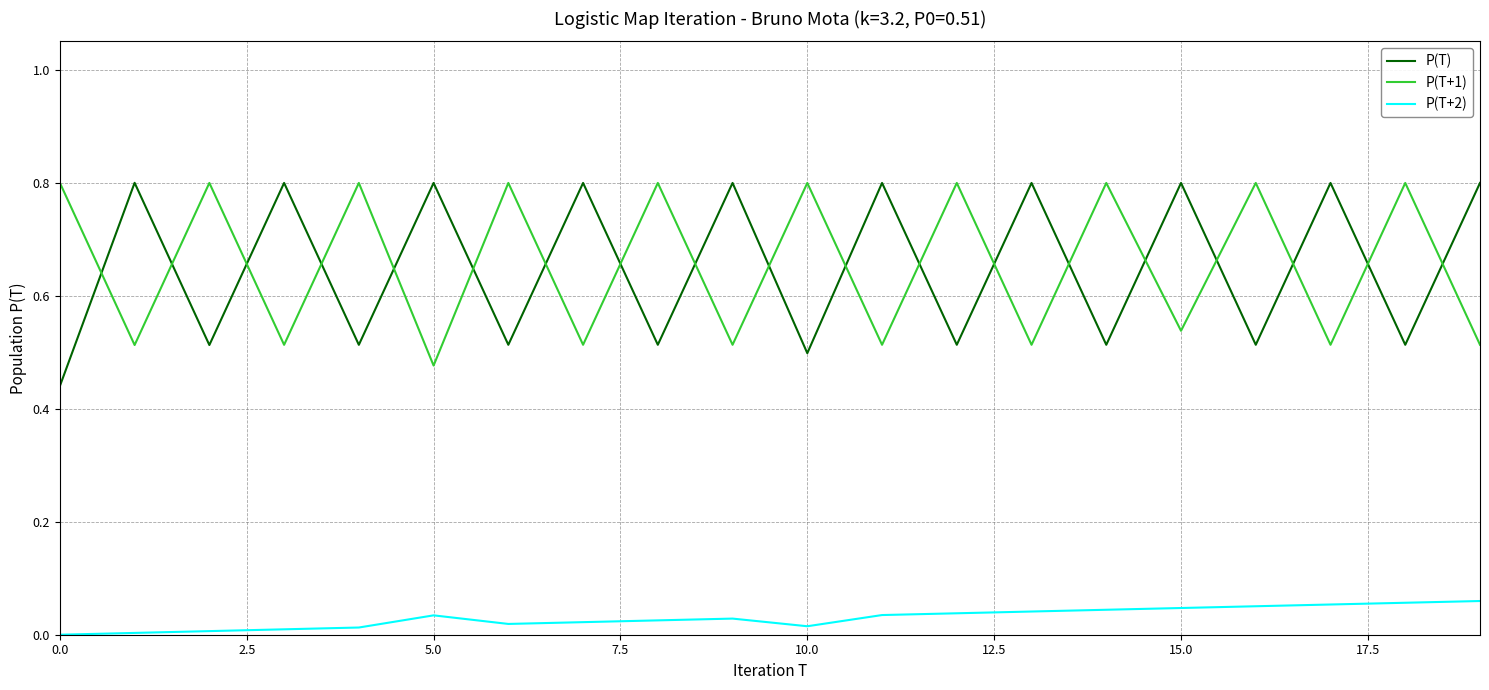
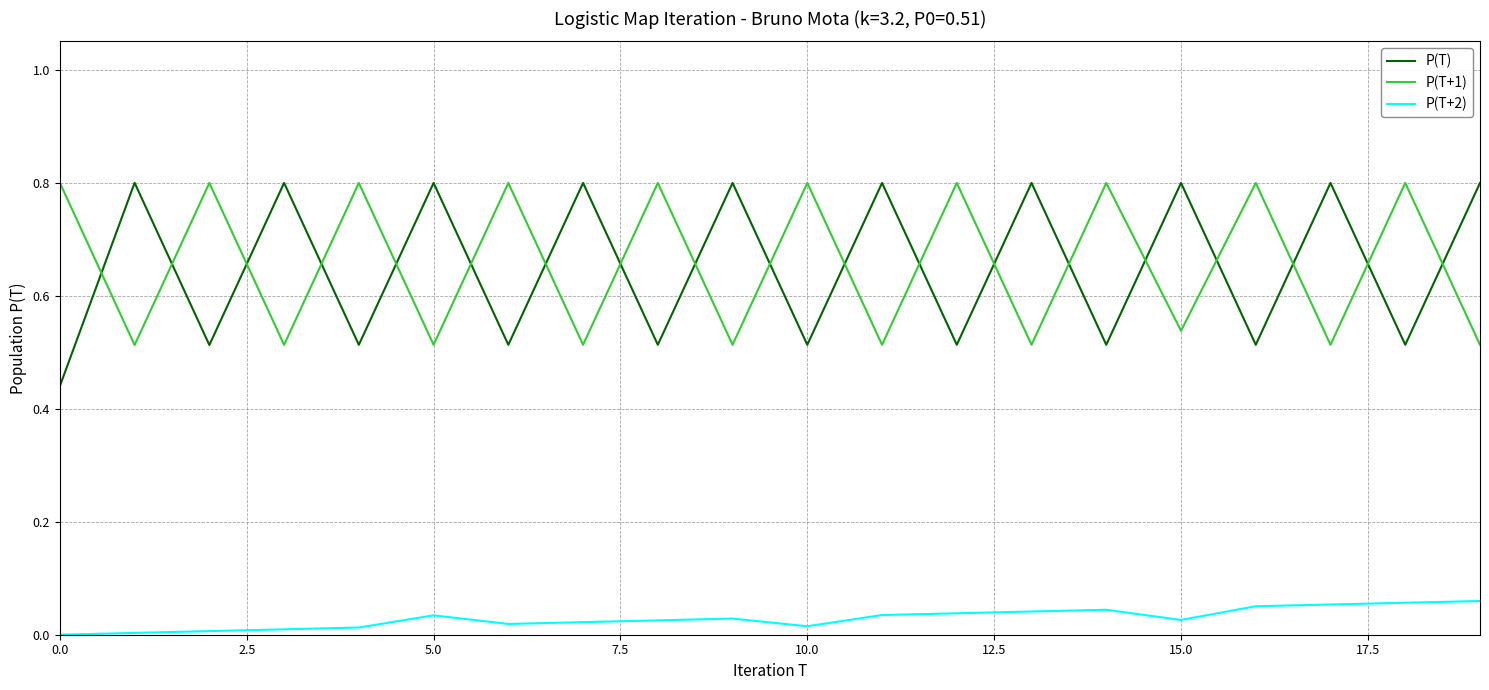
  {
    "P(T)": {
      "0.0": 0.44,
      "5.0": 0.80,
-     "10.0": 0.50,
+     "10.0": 0.51,
      "15.0": 0.80
    },
    "P(T+1)": {
      "0.0": 0.80,
-     "5.0": 0.48,
+     "5.0": 0.51,
      "10.0": 0.80,
      "15.0": 0.54
    },
    "P(T+2)": {
      "0.0": 0.00,
      "5.0": 0.03,
      "10.0": 0.01,
-     "15.0": 0.05
+     "15.0": 0.03
    }
  }
